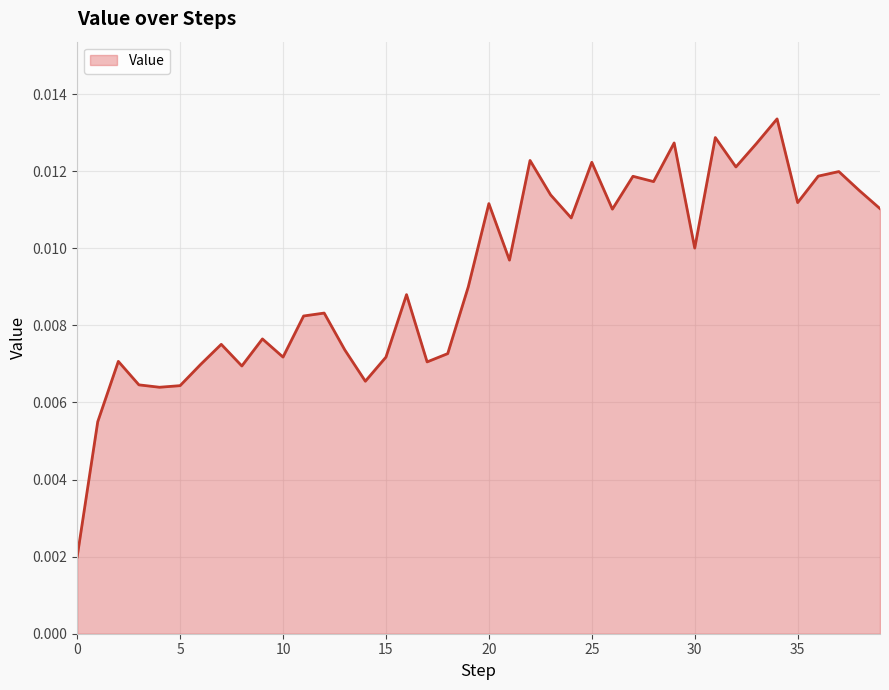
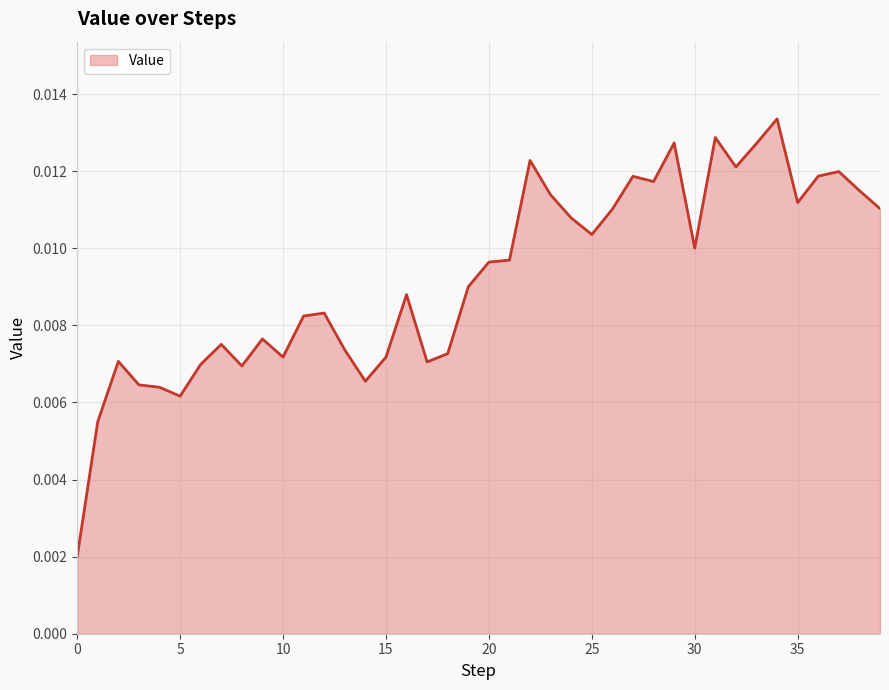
  {
    "0": 0.0020,
-   "5": 0.0064,
+   "5": 0.0062,
    "10": 0.0072,
    "15": 0.0072,
-   "20": 0.0112,
-   "25": 0.0122,
+   "20": 0.0096,
+   "25": 0.0104,
    "30": 0.0100,
    "35": 0.0112
  }
